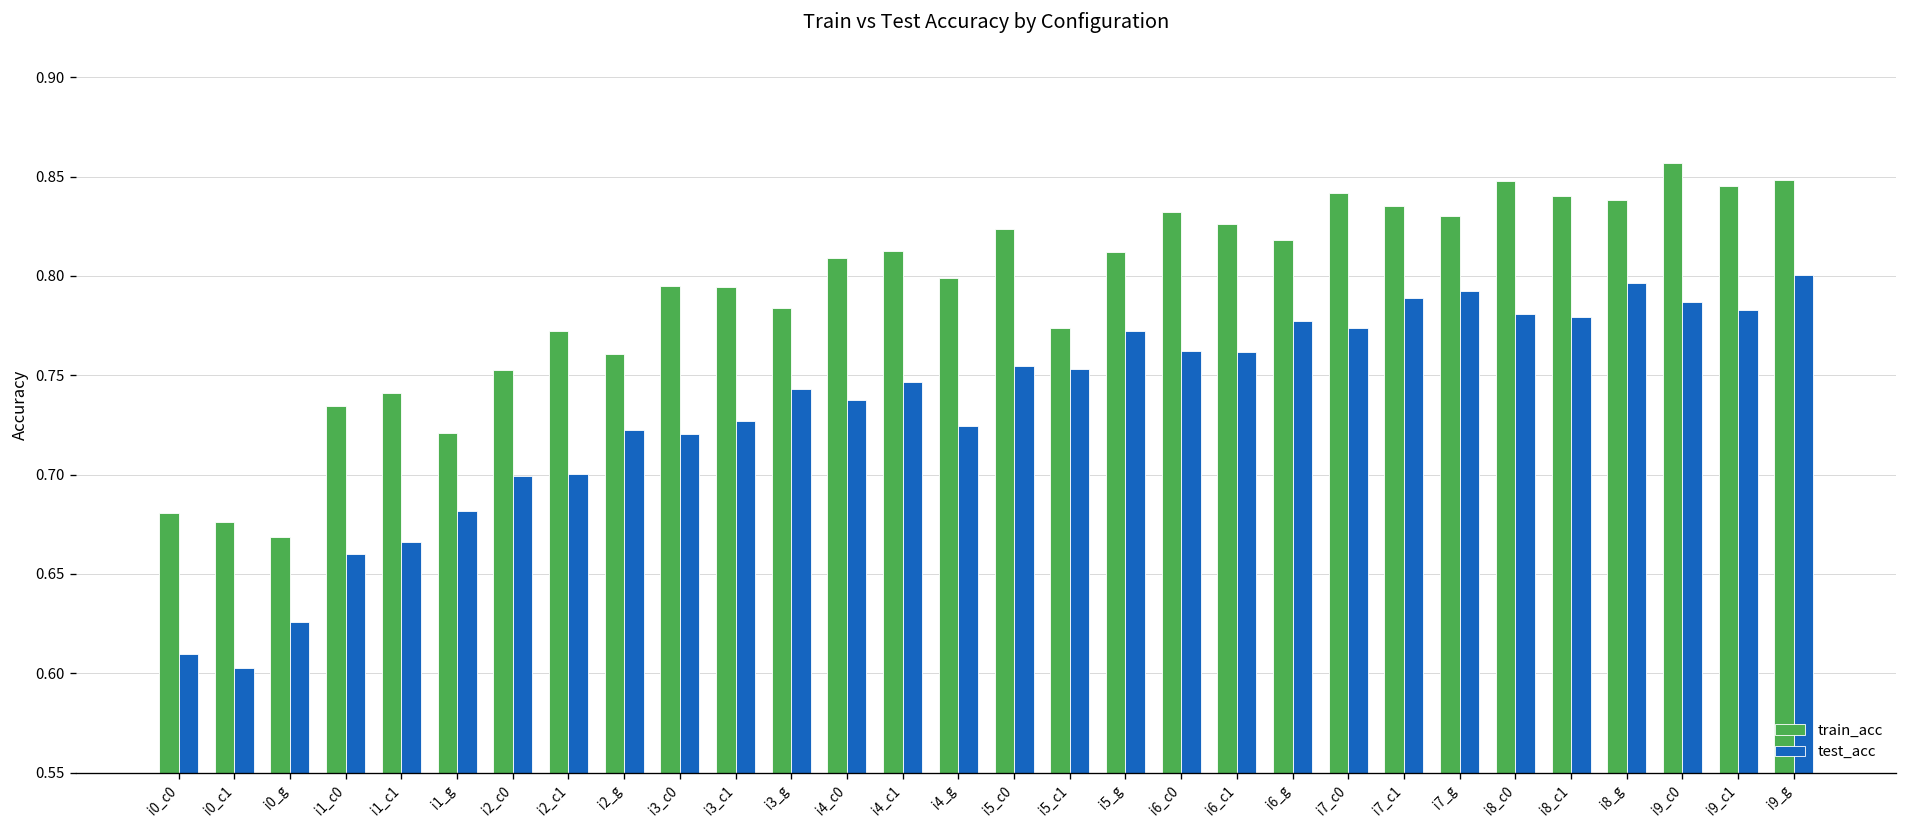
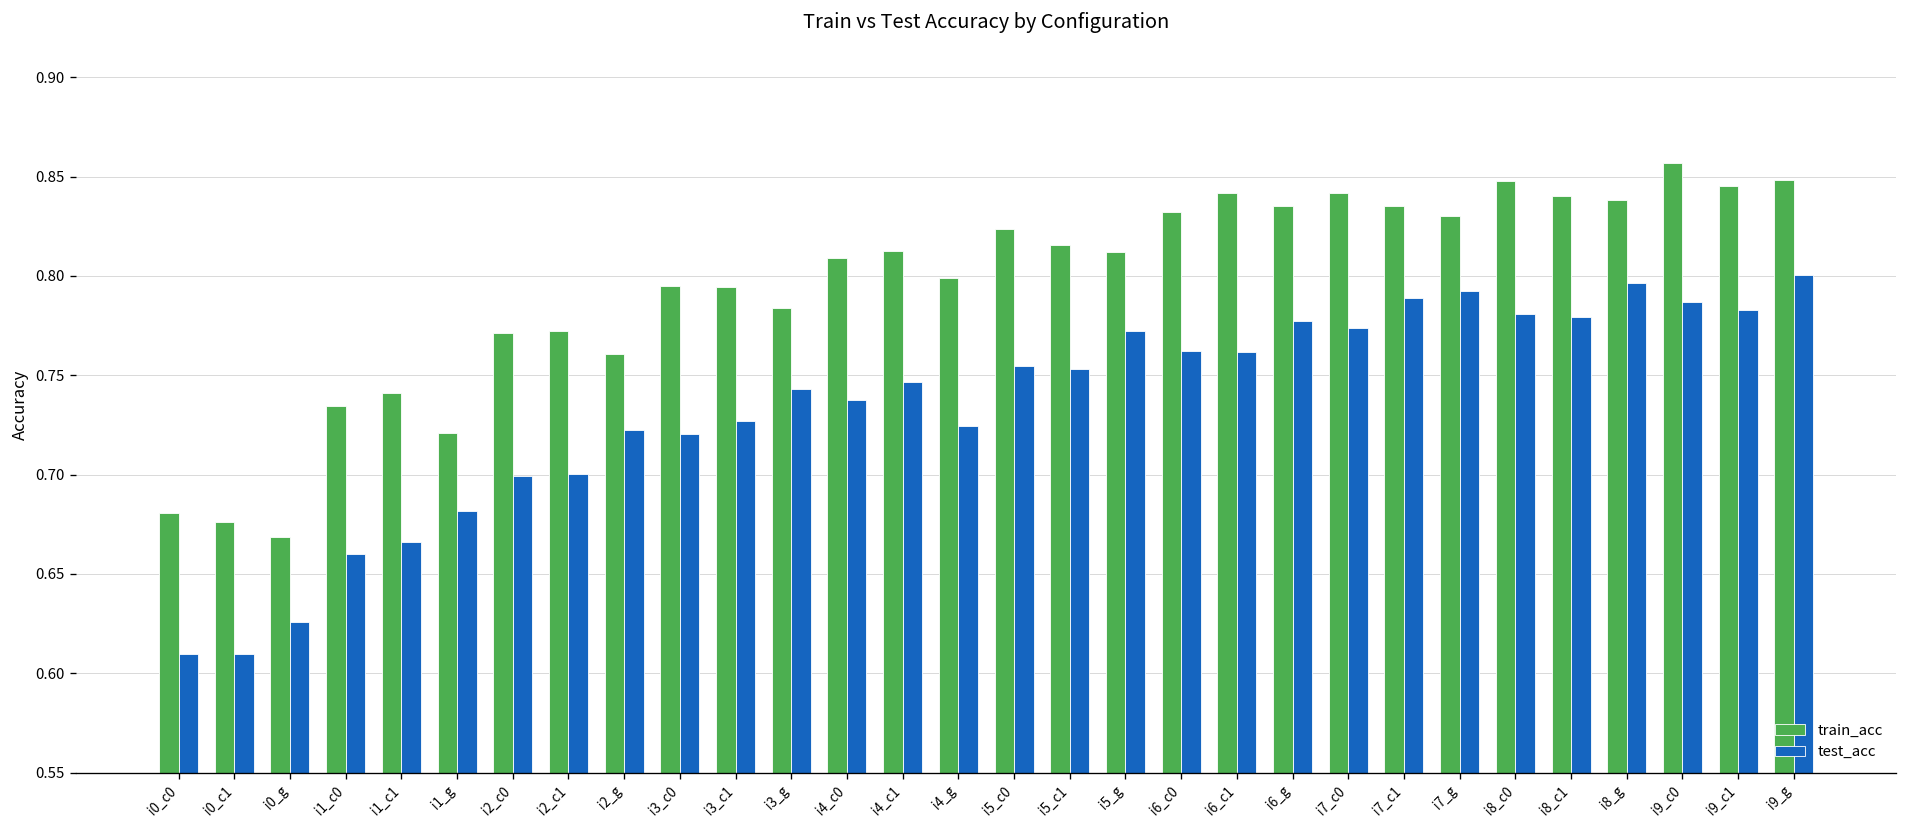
  {
    "train_acc": {
      "i0_c0": 0.681,
      "i0_c1": 0.676,
      "i0_g": 0.669,
      "i1_c0": 0.735,
      "i1_c1": 0.741,
      "i1_g": 0.721,
-     "i2_c0": 0.753,
+     "i2_c0": 0.771,
      "i2_c1": 0.772,
      "i2_g": 0.761,
      "i3_c0": 0.795,
      "i3_c1": 0.795,
      "i3_g": 0.784,
      "i4_c0": 0.809,
      "i4_c1": 0.813,
      "i4_g": 0.799,
      "i5_c0": 0.823,
-     "i5_c1": 0.774,
+     "i5_c1": 0.815,
      "i5_g": 0.812,
      "i6_c0": 0.832,
-     "i6_c1": 0.826,
-     "i6_g": 0.818,
+     "i6_c1": 0.842,
+     "i6_g": 0.835,
      "i7_c0": 0.842,
      "i7_c1": 0.835,
      "i7_g": 0.830,
      "i8_c0": 0.848,
      "i8_c1": 0.840,
      "i8_g": 0.838,
      "i9_c0": 0.857,
      "i9_c1": 0.845,
      "i9_g": 0.848
    },
    "test_acc": {
      "i0_c0": 0.610,
-     "i0_c1": 0.603,
+     "i0_c1": 0.610,
      "i0_g": 0.626,
      "i1_c0": 0.660,
      "i1_c1": 0.666,
      "i1_g": 0.682,
      "i2_c0": 0.699,
      "i2_c1": 0.700,
      "i2_g": 0.722,
      "i3_c0": 0.720,
      "i3_c1": 0.727,
      "i3_g": 0.743,
      "i4_c0": 0.737,
      "i4_c1": 0.747,
      "i4_g": 0.724,
      "i5_c0": 0.755,
      "i5_c1": 0.753,
      "i5_g": 0.772,
      "i6_c0": 0.762,
      "i6_c1": 0.762,
      "i6_g": 0.777,
      "i7_c0": 0.774,
      "i7_c1": 0.789,
      "i7_g": 0.792,
      "i8_c0": 0.781,
      "i8_c1": 0.779,
      "i8_g": 0.796,
      "i9_c0": 0.787,
      "i9_c1": 0.783,
      "i9_g": 0.801
    }
  }
